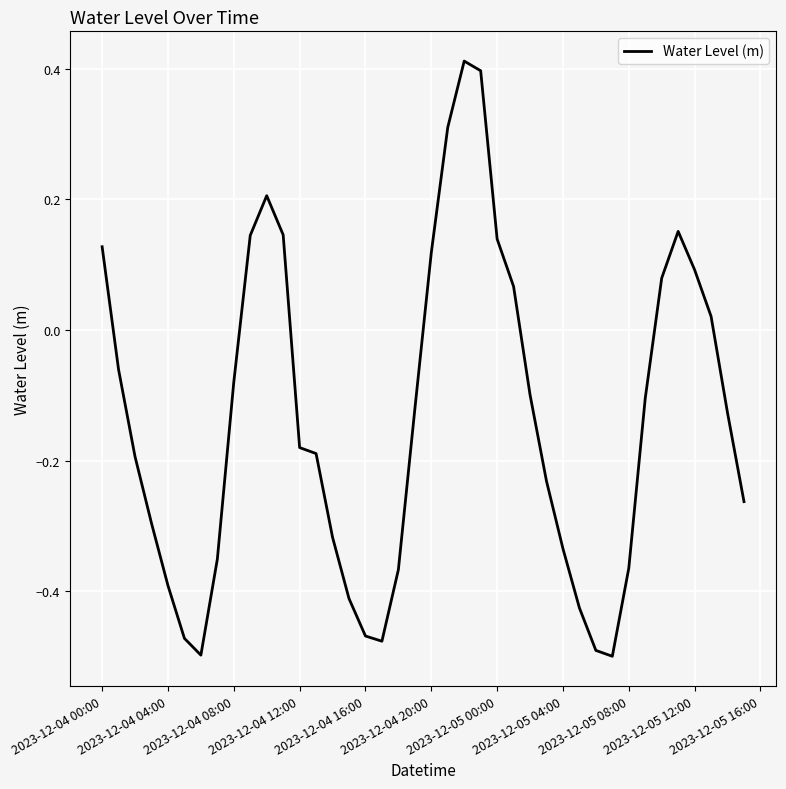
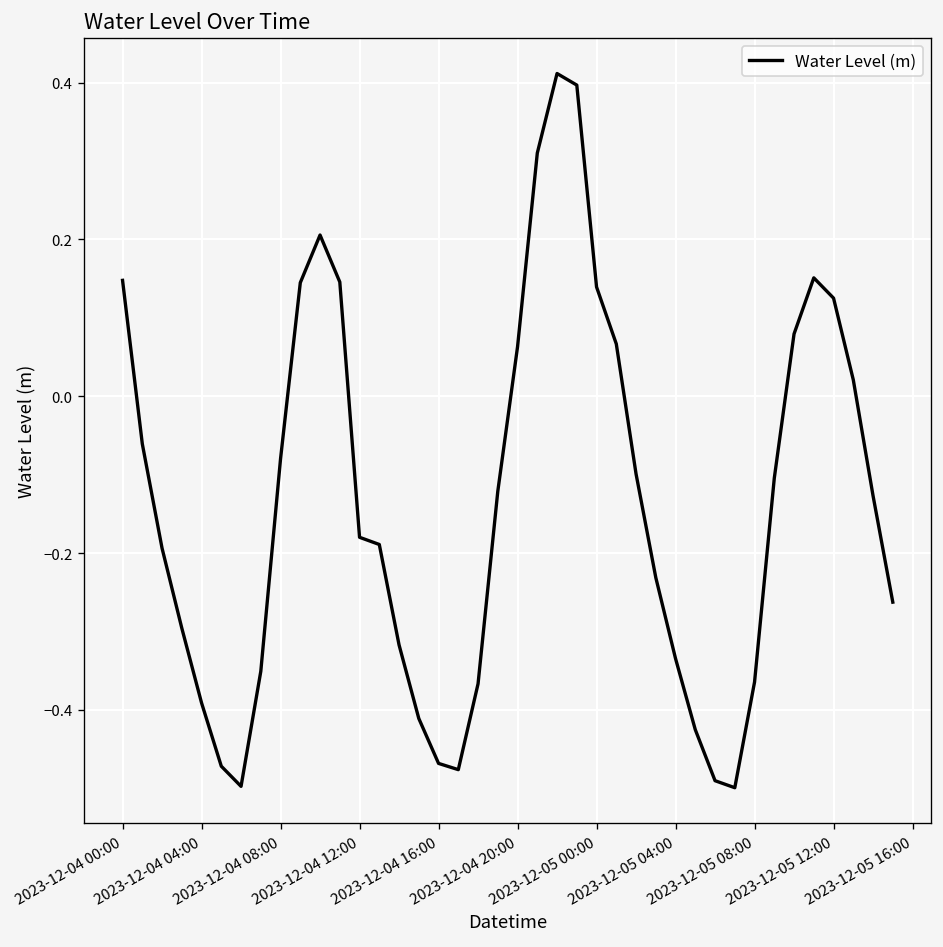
  {
-   "2023-12-04 00:00": 0.13,
+   "2023-12-04 00:00": 0.15,
    "2023-12-04 04:00": -0.39,
    "2023-12-04 08:00": -0.08,
    "2023-12-04 12:00": -0.18,
    "2023-12-04 16:00": -0.47,
-   "2023-12-04 20:00": 0.12,
+   "2023-12-04 20:00": 0.06,
    "2023-12-05 00:00": 0.14,
    "2023-12-05 04:00": -0.33,
    "2023-12-05 08:00": -0.36,
-   "2023-12-05 12:00": 0.09
+   "2023-12-05 12:00": 0.13
  }
